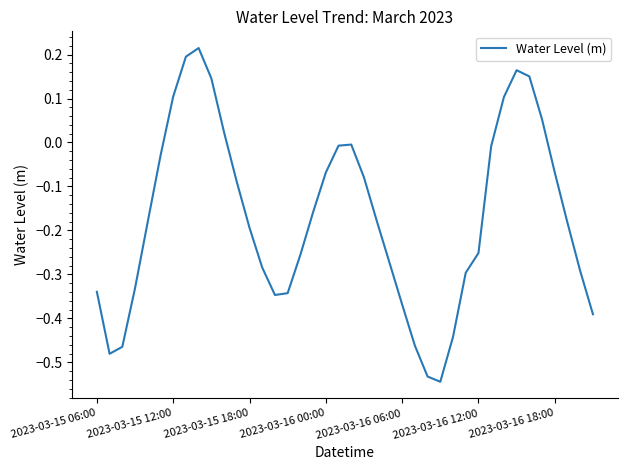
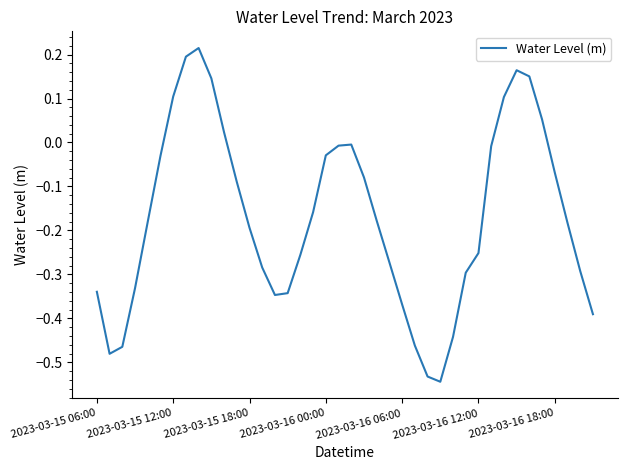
  {
    "2023-03-15 06:00": -0.34,
    "2023-03-15 12:00": 0.10,
    "2023-03-15 18:00": -0.19,
-   "2023-03-16 00:00": -0.07,
+   "2023-03-16 00:00": -0.03,
    "2023-03-16 06:00": -0.37,
    "2023-03-16 12:00": -0.25,
    "2023-03-16 18:00": -0.07
  }
